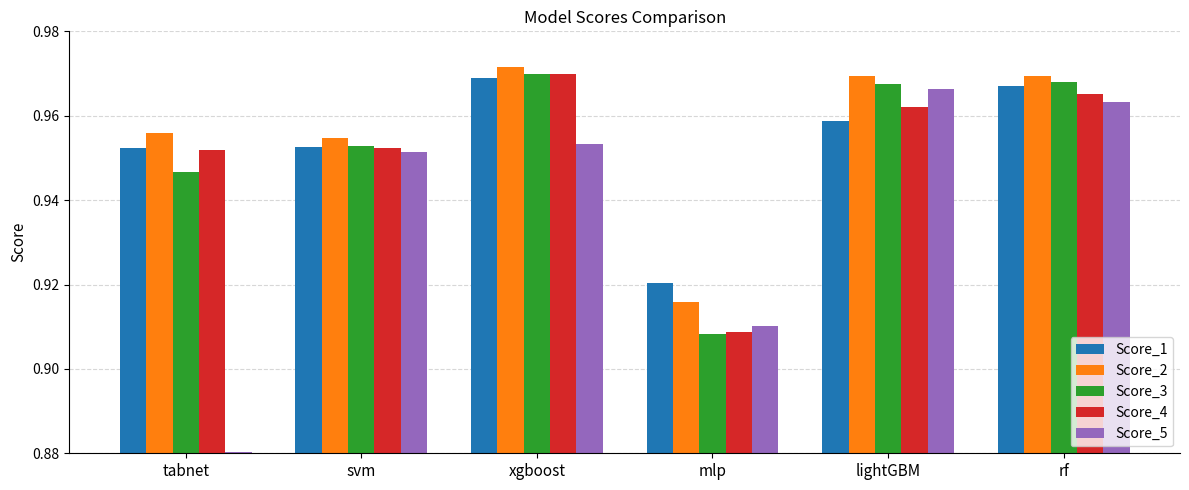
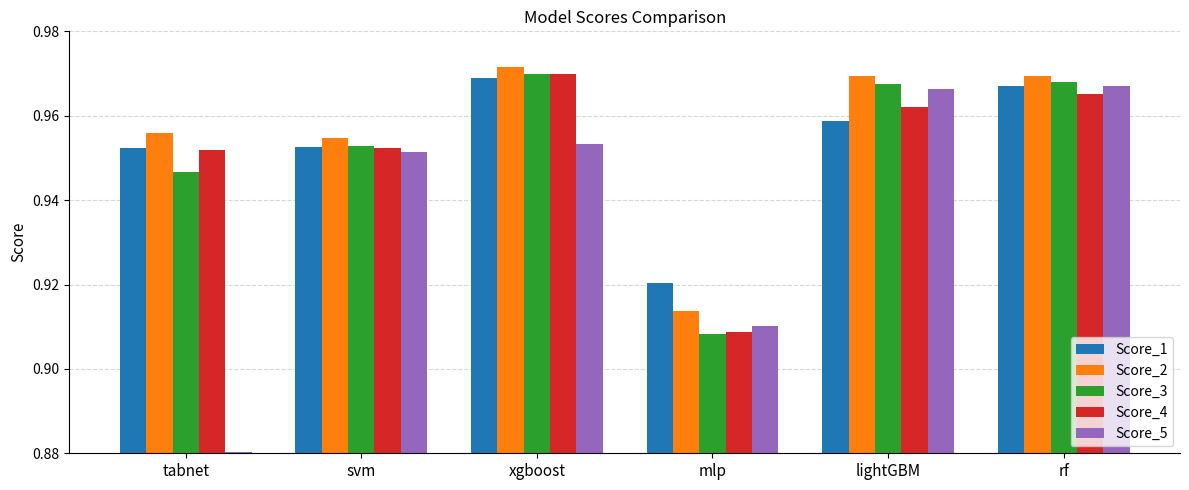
  {
    "Score_1": {
      "tabnet": 0.952,
      "svm": 0.953,
      "xgboost": 0.969,
      "mlp": 0.920,
      "lightGBM": 0.959,
      "rf": 0.967
    },
    "Score_2": {
      "tabnet": 0.956,
      "svm": 0.955,
      "xgboost": 0.971,
-     "mlp": 0.916,
+     "mlp": 0.914,
      "lightGBM": 0.969,
      "rf": 0.969
    },
    "Score_3": {
      "tabnet": 0.947,
      "svm": 0.953,
      "xgboost": 0.970,
      "mlp": 0.908,
      "lightGBM": 0.968,
      "rf": 0.968
    },
    "Score_4": {
      "tabnet": 0.952,
      "svm": 0.952,
      "xgboost": 0.970,
      "mlp": 0.909,
      "lightGBM": 0.962,
      "rf": 0.965
    },
    "Score_5": {
      "tabnet": 0.880,
      "svm": 0.951,
      "xgboost": 0.953,
      "mlp": 0.910,
      "lightGBM": 0.966,
-     "rf": 0.963
+     "rf": 0.967
    }
  }
